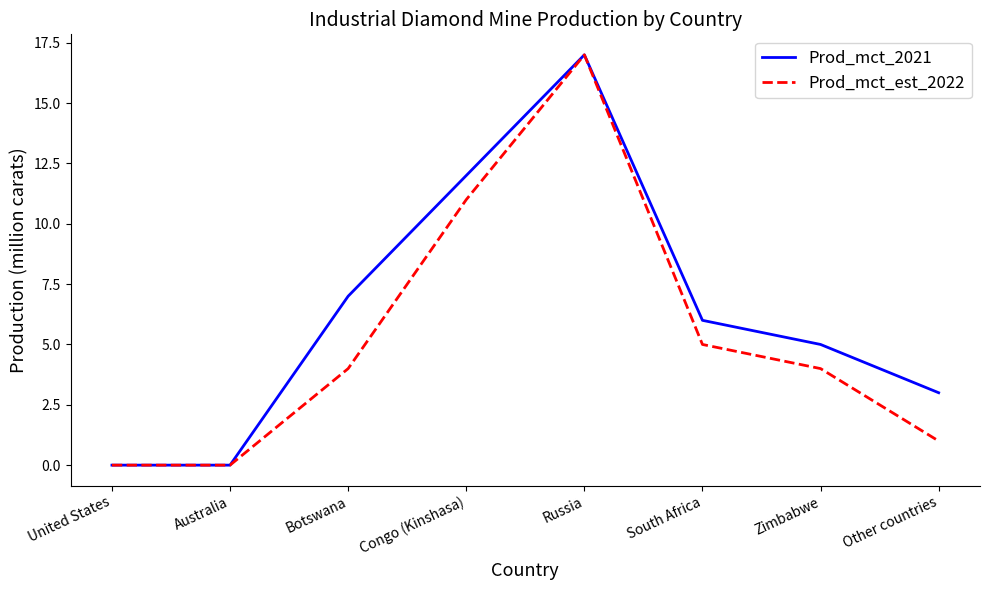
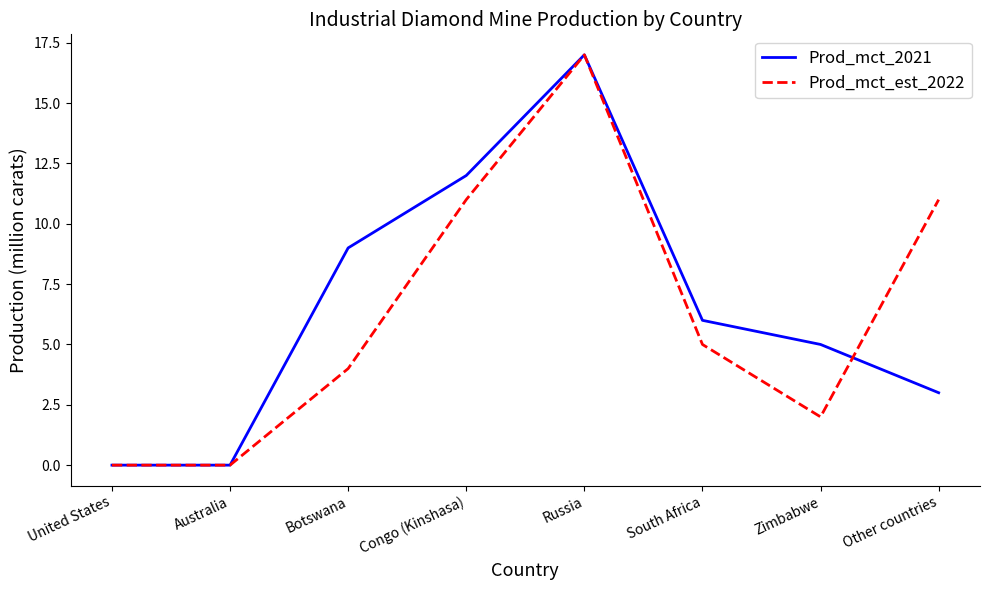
  {
    "Prod_mct_2021": {
-     "Botswana": 7,
+     "Botswana": 9,
      "Congo (Kinshasa)": 12,
      "South Africa": 6,
      "Zimbabwe": 5,
      "Other countries": 3
    },
    "Prod_mct_est_2022": {
      "Botswana": 4,
      "Congo (Kinshasa)": 11,
      "South Africa": 5,
-     "Zimbabwe": 4,
-     "Other countries": 1
+     "Zimbabwe": 2,
+     "Other countries": 11
    }
  }
